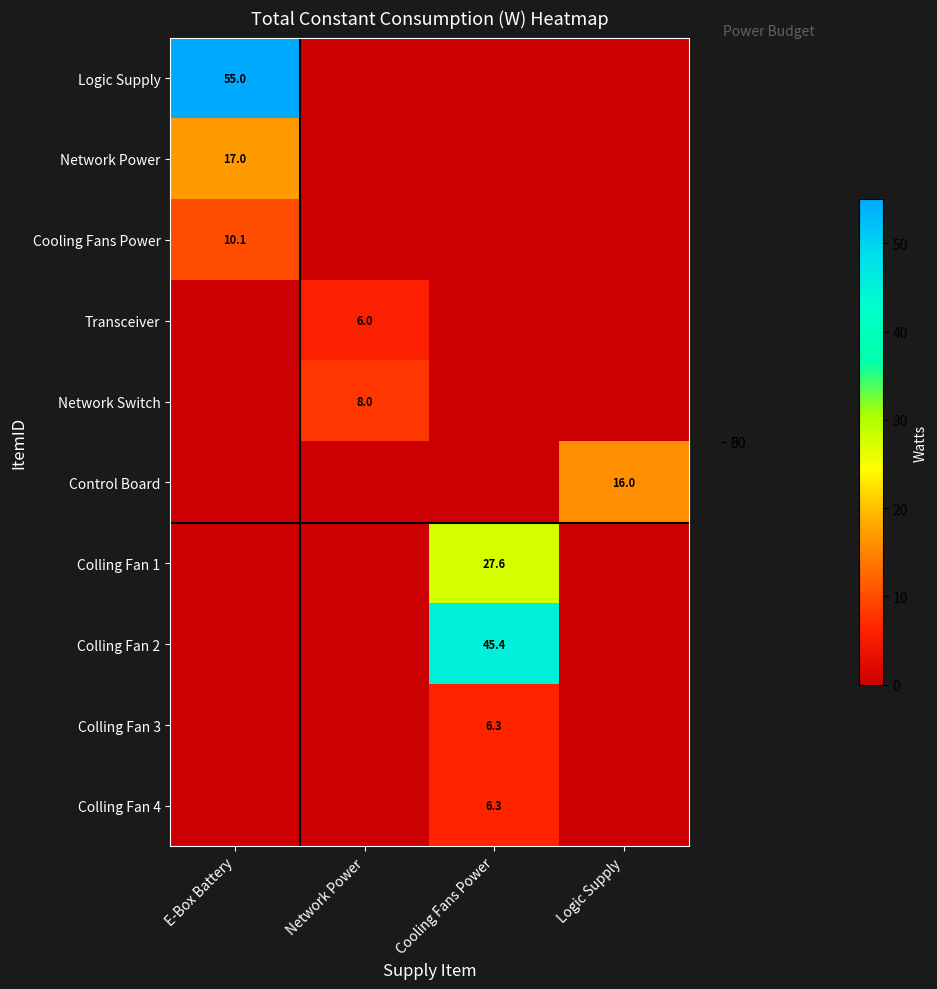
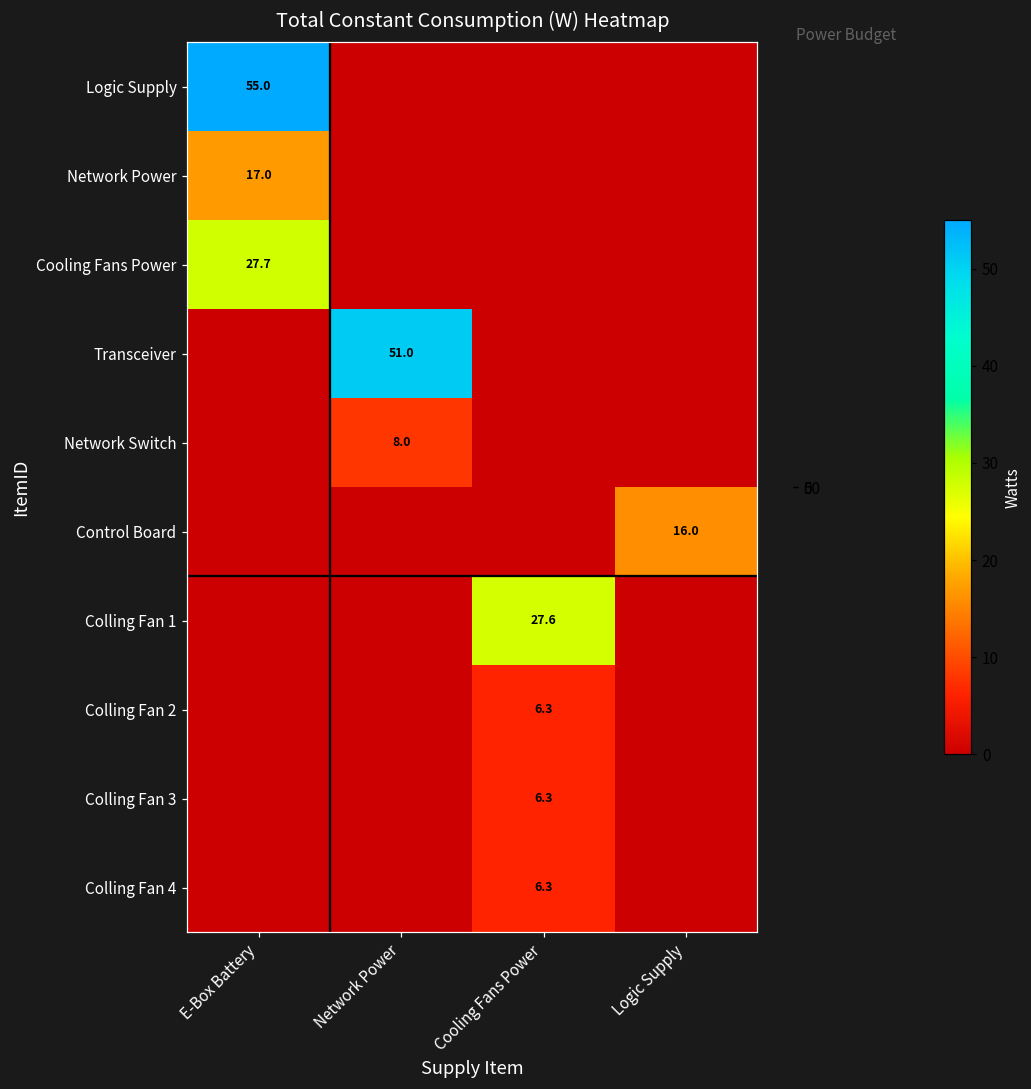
  {
    "Logic Supply": {
      "E-Box Battery": 55.0
    },
    "Network Power": {
      "E-Box Battery": 17.0
    },
    "Cooling Fans Power": {
-     "E-Box Battery": 10.1
+     "E-Box Battery": 27.7
    },
    "Transceiver": {
-     "Network Power": 6.0
+     "Network Power": 51.0
    },
    "Network Switch": {
      "Network Power": 8.0
    },
    "Control Board": {
      "Logic Supply": 16.0
    },
    "Colling Fan 1": {
      "Cooling Fans Power": 27.6
    },
    "Colling Fan 2": {
-     "Cooling Fans Power": 45.4
+     "Cooling Fans Power": 6.3
    },
    "Colling Fan 3": {
      "Cooling Fans Power": 6.3
    },
    "Colling Fan 4": {
      "Cooling Fans Power": 6.3
    }
  }
